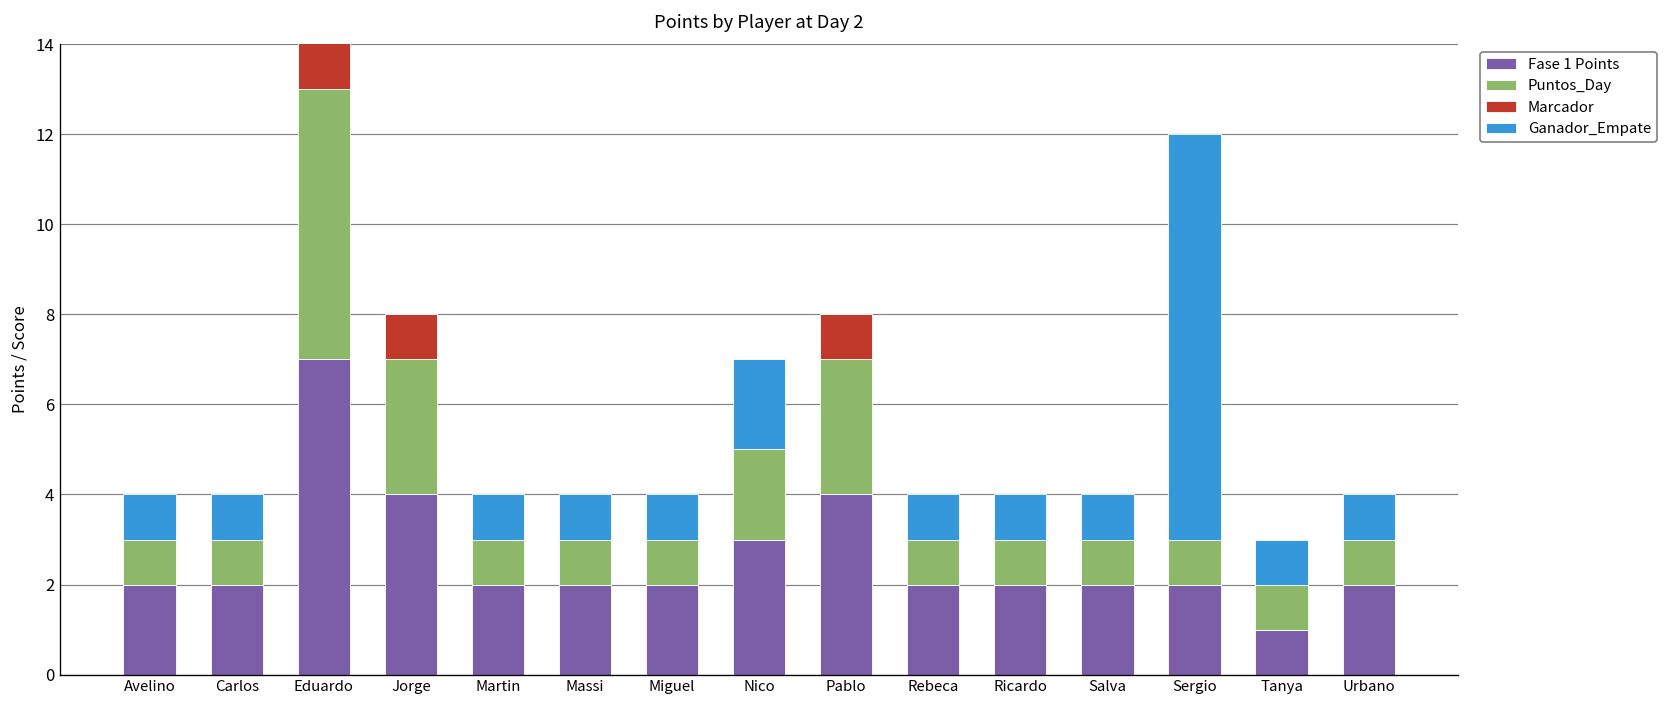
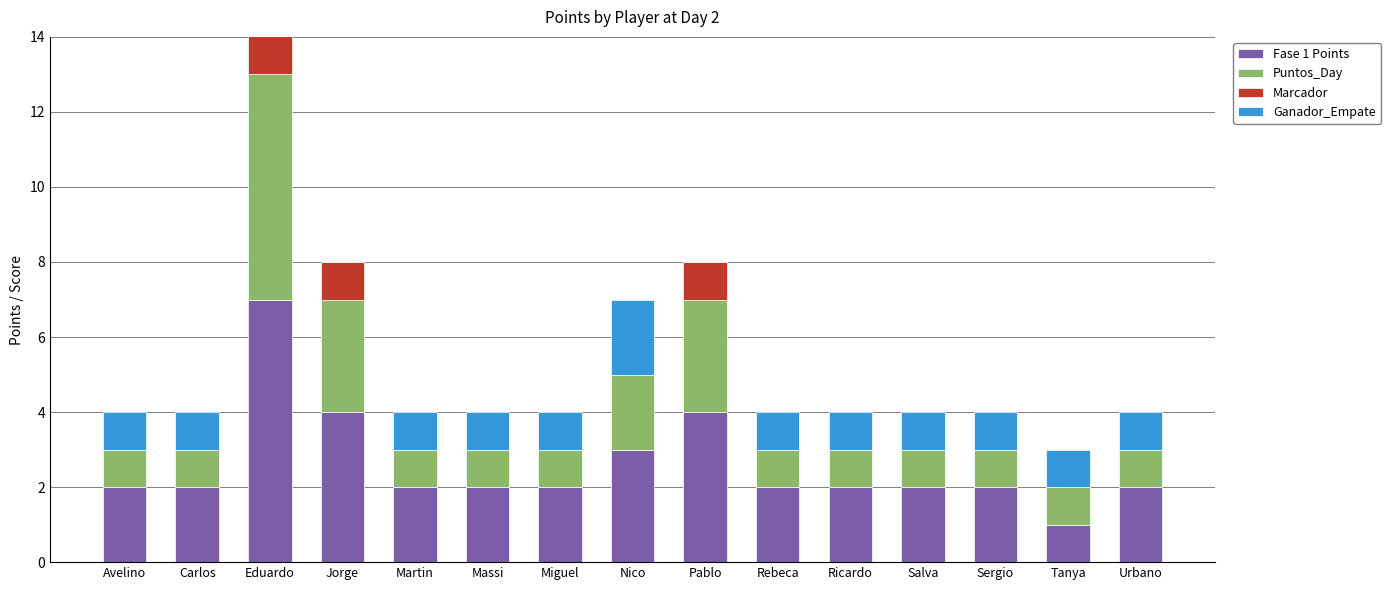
  {
    "Fase 1 Points": {
      "Avelino": 2,
      "Carlos": 2,
      "Eduardo": 7,
      "Jorge": 4,
      "Martin": 2,
      "Massi": 2,
      "Miguel": 2,
      "Nico": 3,
      "Pablo": 4,
      "Rebeca": 2,
      "Ricardo": 2,
      "Salva": 2,
      "Sergio": 2,
      "Tanya": 1,
      "Urbano": 2
    },
    "Puntos_Day": {
      "Avelino": 1,
      "Carlos": 1,
      "Eduardo": 6,
      "Jorge": 3,
      "Martin": 1,
      "Massi": 1,
      "Miguel": 1,
      "Nico": 2,
      "Pablo": 3,
      "Rebeca": 1,
      "Ricardo": 1,
      "Salva": 1,
      "Sergio": 1,
      "Tanya": 1,
      "Urbano": 1
    },
    "Marcador": {
      "Avelino": 0,
      "Carlos": 0,
      "Jorge": 1,
      "Martin": 0,
      "Massi": 0,
      "Miguel": 0,
      "Nico": 0,
      "Pablo": 1,
      "Rebeca": 0,
      "Ricardo": 0,
      "Salva": 0,
      "Sergio": 0,
      "Tanya": 0,
      "Urbano": 0
    },
    "Ganador_Empate": {
      "Avelino": 1,
      "Carlos": 1,
      "Jorge": 0,
      "Martin": 1,
      "Massi": 1,
      "Miguel": 1,
      "Nico": 2,
      "Pablo": 0,
      "Rebeca": 1,
      "Ricardo": 1,
      "Salva": 1,
-     "Sergio": 9,
+     "Sergio": 1,
      "Tanya": 1,
      "Urbano": 1
    }
  }
